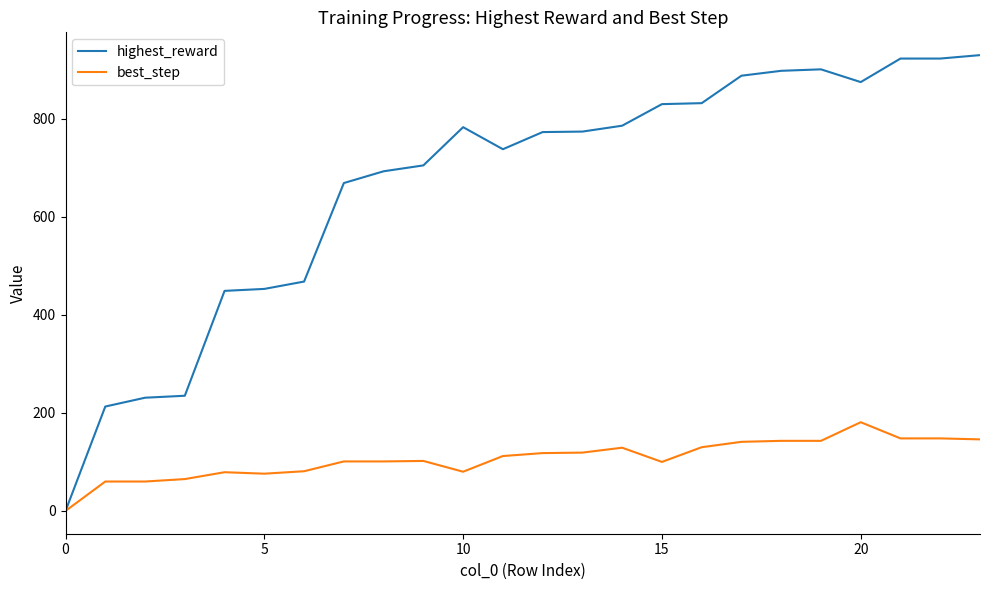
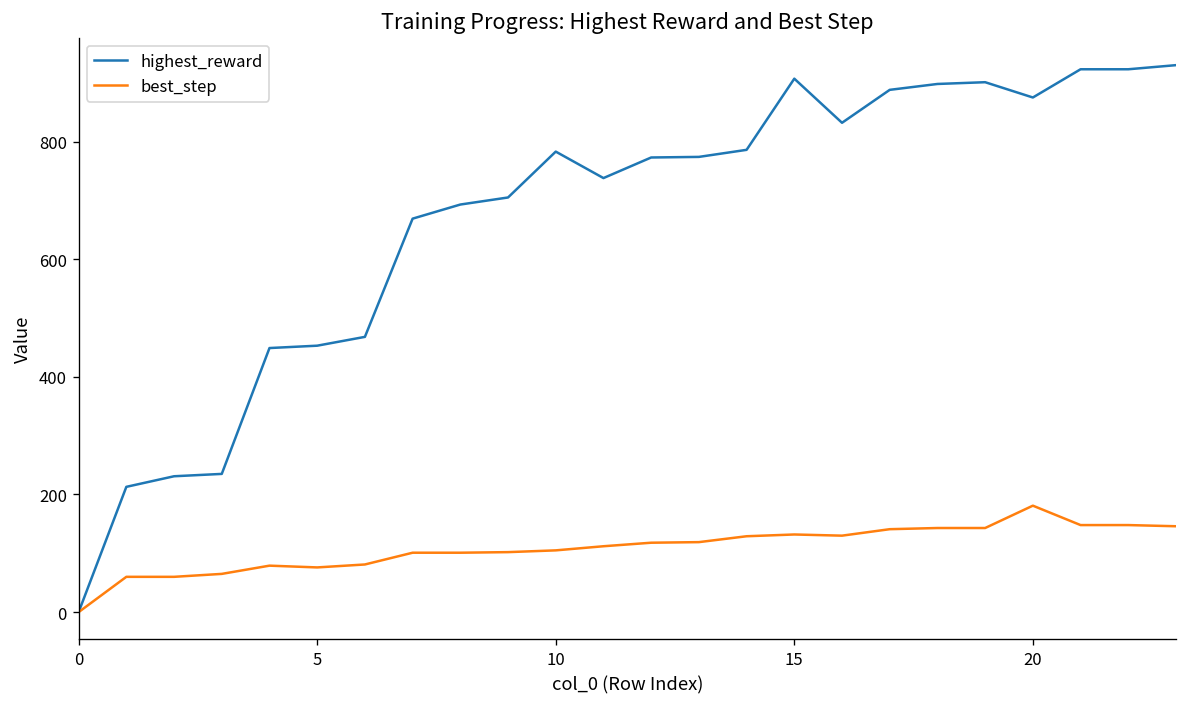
  {
    "highest_reward": {
      "5": 450,
      "10": 780,
-     "15": 830,
+     "15": 910,
      "20": 880
    },
    "best_step": {
      "5": 80,
-     "10": 80,
-     "15": 100,
+     "10": 110,
+     "15": 130,
      "20": 180
    }
  }
